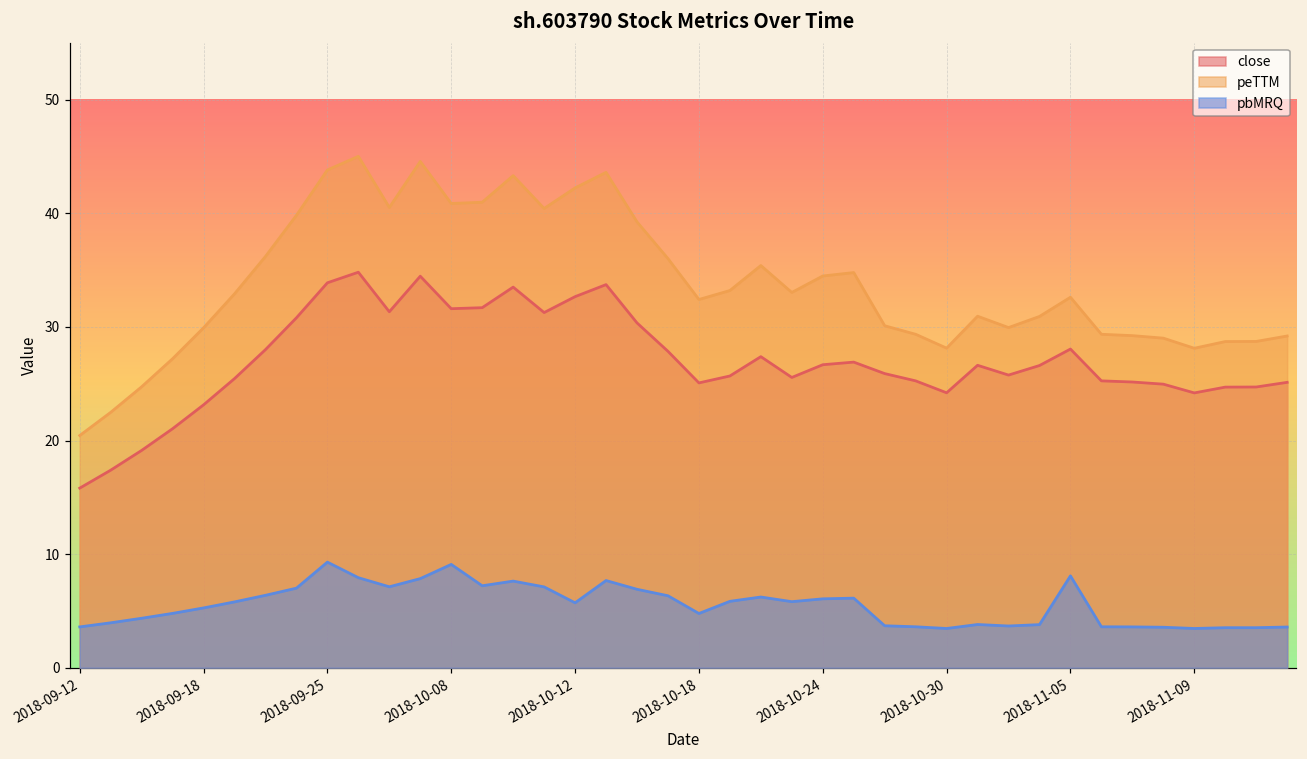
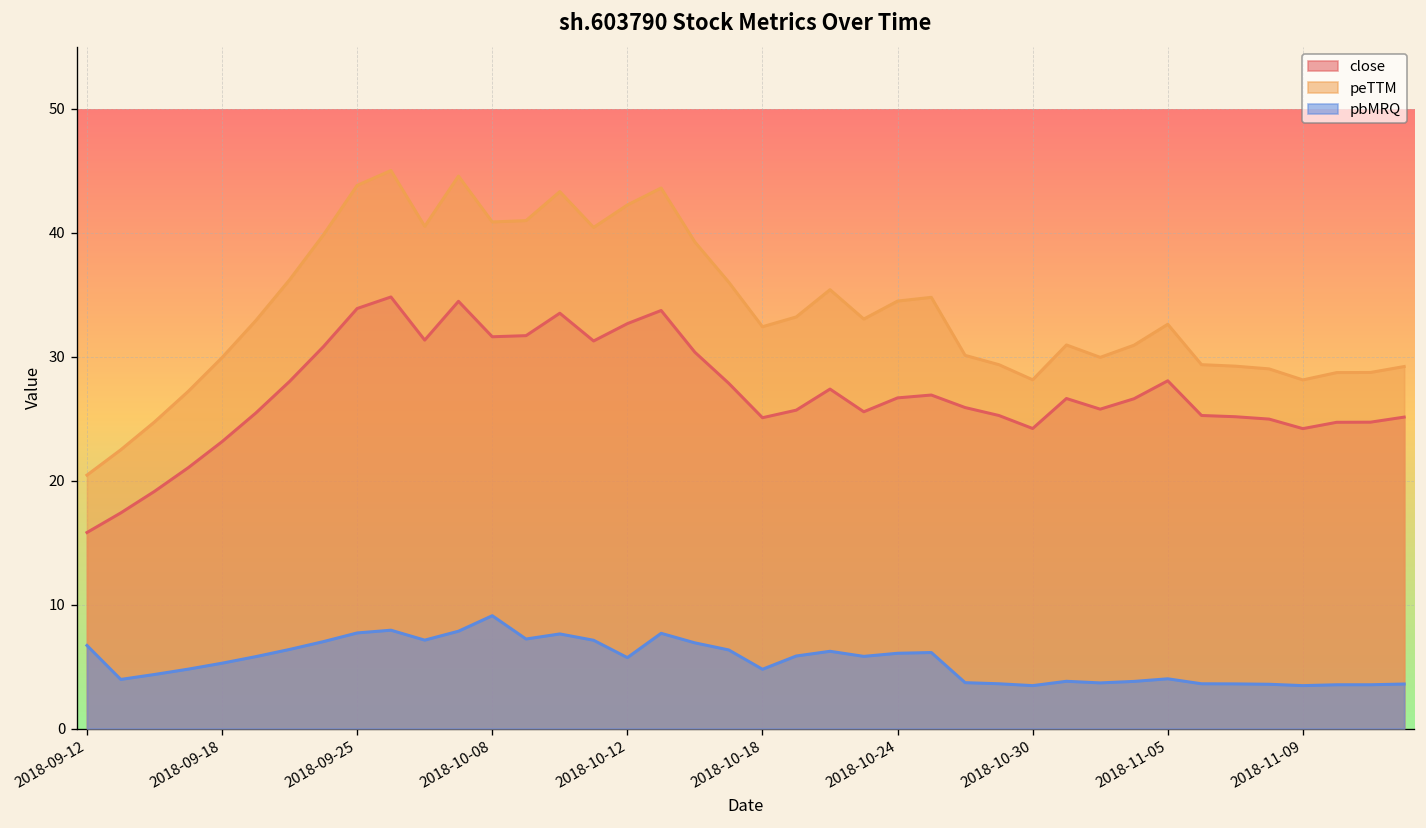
  {
    "pbMRQ": {
-     "2018-09-12": 3.6,
+     "2018-09-12": 6.7,
      "2018-09-18": 5.3,
-     "2018-09-25": 9.3,
+     "2018-09-25": 7.7,
      "2018-10-08": 9.1,
      "2018-10-12": 5.7,
      "2018-10-18": 4.8,
      "2018-10-24": 6.1,
      "2018-10-30": 3.5,
-     "2018-11-05": 8.1,
+     "2018-11-05": 4.0,
      "2018-11-09": 3.5
    }
  }
